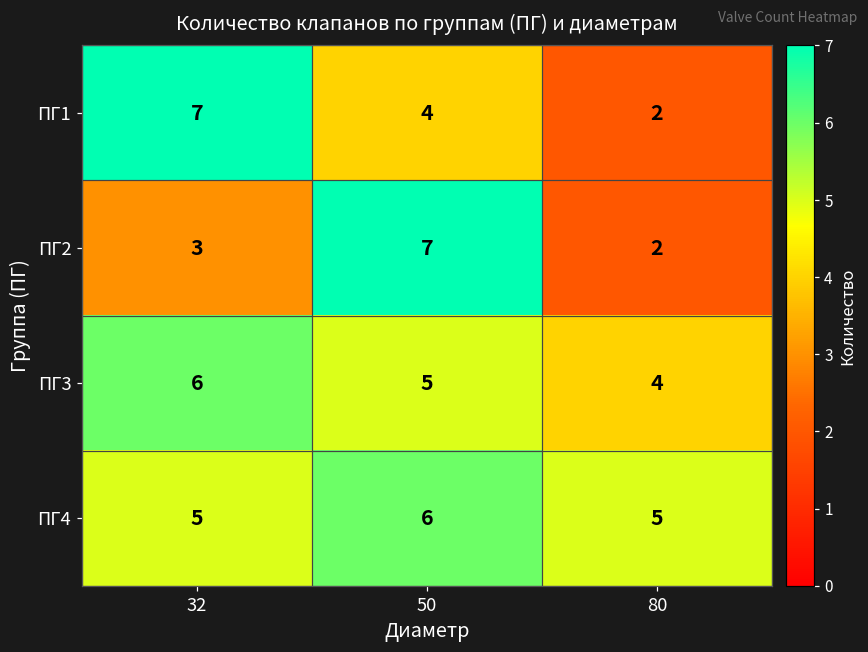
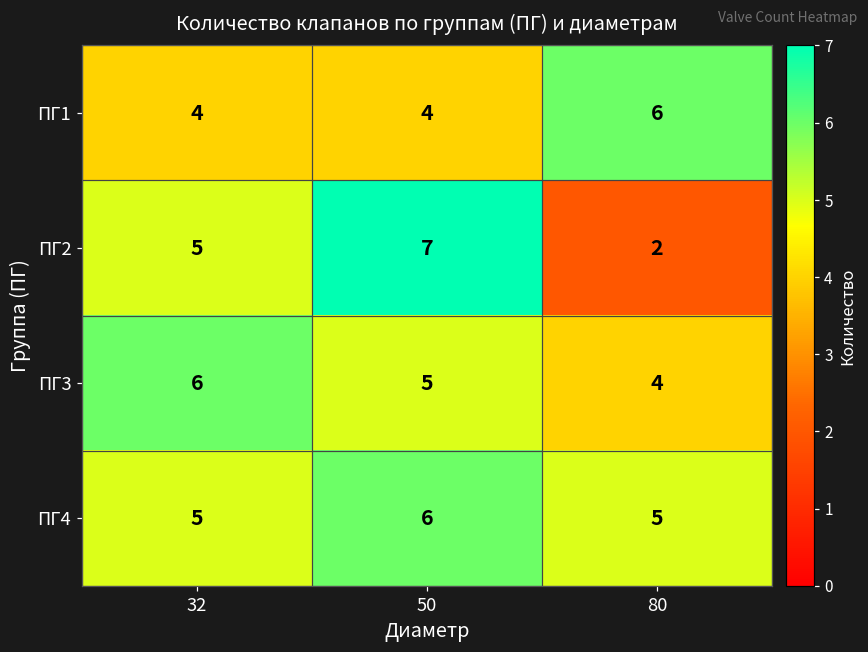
  {
    "ПГ1": {
-     "32": 7,
+     "32": 4,
      "50": 4,
-     "80": 2
+     "80": 6
    },
    "ПГ2": {
-     "32": 3,
+     "32": 5,
      "50": 7,
      "80": 2
    },
    "ПГ3": {
      "32": 6,
      "50": 5,
      "80": 4
    },
    "ПГ4": {
      "32": 5,
      "50": 6,
      "80": 5
    }
  }
